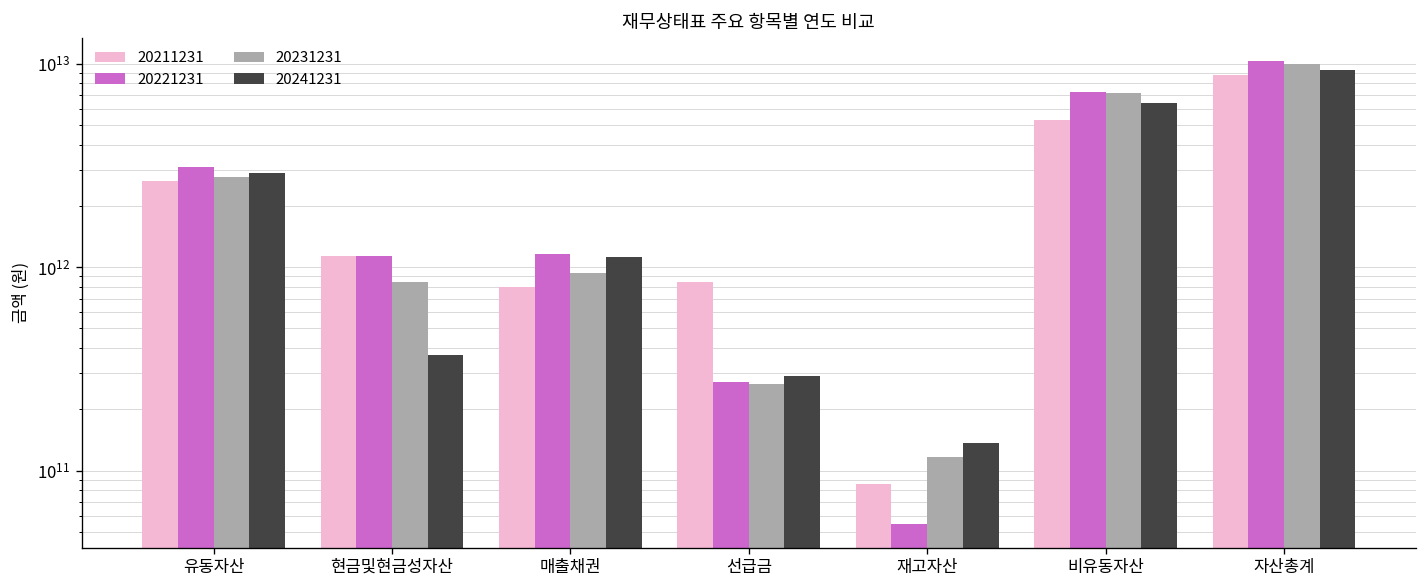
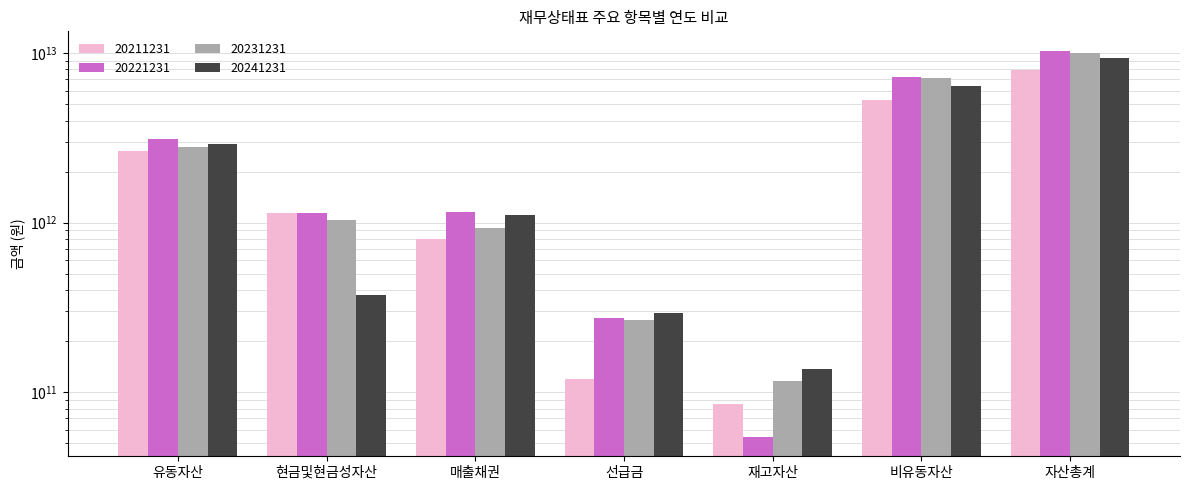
  {
    "20211231": {
      "유동자산": 2700000000000,
      "현금및현금성자산": 1100000000000,
      "매출채권": 800000000000,
-     "선급금": 800000000000,
+     "선급금": 120000000000,
      "재고자산": 90000000000,
      "비유동자산": 5300000000000,
-     "자산총계": 9000000000000
+     "자산총계": 8000000000000
    },
    "20221231": {
      "유동자산": 3100000000000,
      "현금및현금성자산": 1100000000000,
      "매출채권": 1200000000000,
      "선급금": 270000000000,
      "재고자산": 54000000000,
      "비유동자산": 7200000000000,
      "자산총계": 10000000000000
    },
    "20231231": {
      "유동자산": 2800000000000,
-     "현금및현금성자산": 800000000000,
+     "현금및현금성자산": 1000000000000,
      "매출채권": 900000000000,
      "선급금": 270000000000,
      "재고자산": 120000000000,
      "비유동자산": 7200000000000,
      "자산총계": 10000000000000
    },
    "20241231": {
      "유동자산": 2900000000000,
      "현금및현금성자산": 370000000000,
      "매출채권": 1100000000000,
      "선급금": 290000000000,
      "재고자산": 140000000000,
      "비유동자산": 6400000000000,
      "자산총계": 9000000000000
    }
  }
